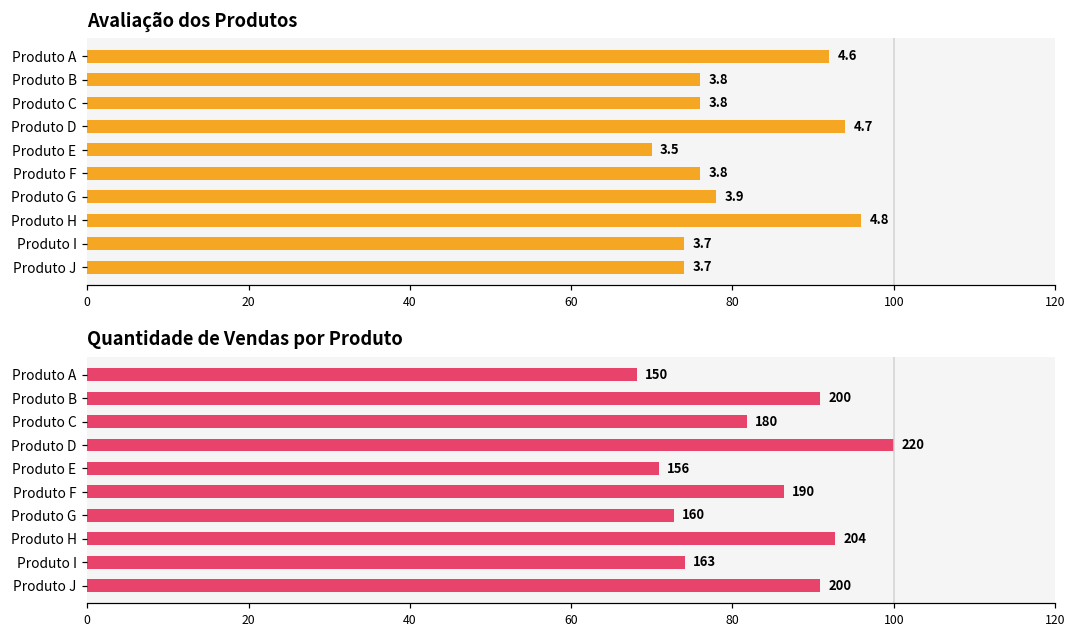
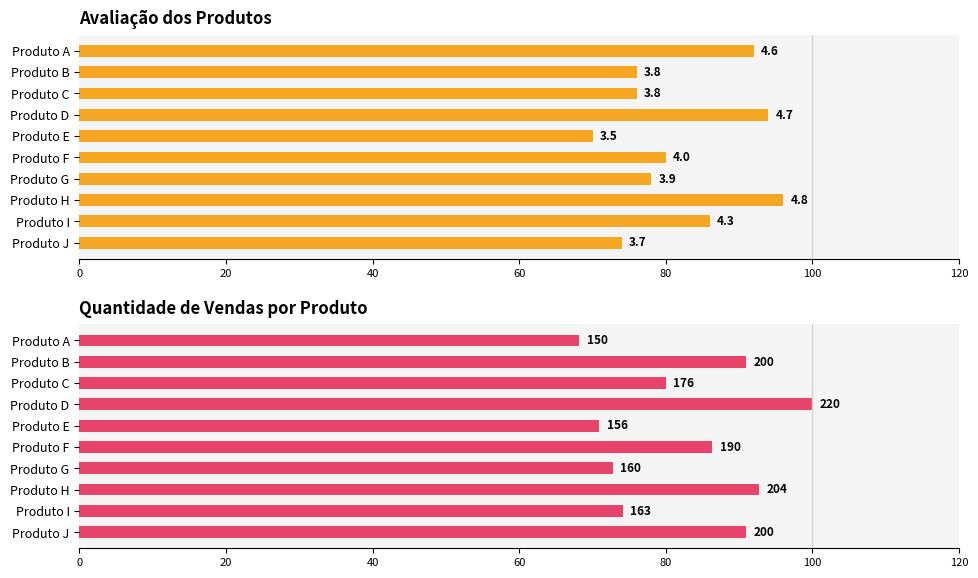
  {
    "Avaliação dos Produtos": {
-     "Produto F": 3.8,
-     "Produto I": 3.7
+     "Produto F": 4.0,
+     "Produto I": 4.3
    },
    "Quantidade de Vendas por Produto": {
-     "Produto C": 180
+     "Produto C": 176
    }
  }
